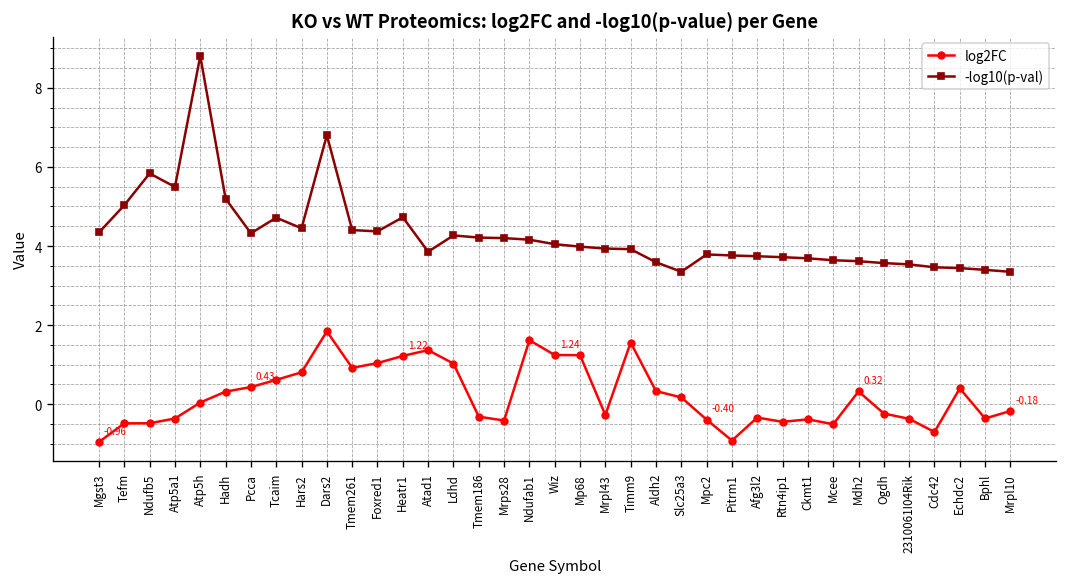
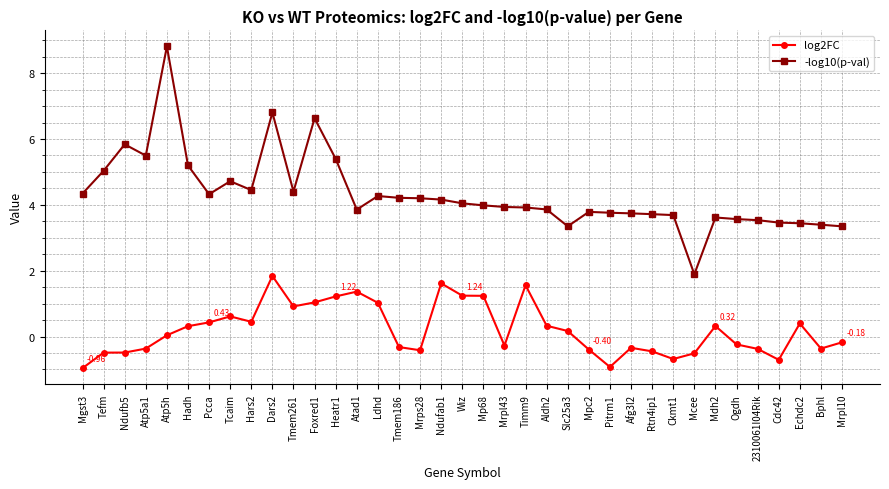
  {
    "log2FC": {
      "Ndufb5": -0.5,
      "Atp5a1": -0.4,
      "Atp5h": 0.0,
      "Hadh": 0.3,
-     "Hars2": 0.8,
+     "Hars2": 0.4,
      "Dars2": 1.8,
      "Tmem261": 0.9,
      "Foxred1": 1.0,
      "Ldhd": 1.0,
      "Tmem186": -0.3,
      "Mrps28": -0.4,
      "Ndufab1": 1.6,
      "Mrpl43": -0.3,
      "Timm9": 1.6,
      "Aldh2": 0.3,
      "Slc25a3": 0.2,
      "Pitrm1": -0.9,
      "Afg3l2": -0.3,
      "Rtn4ip1": -0.5,
-     "Ckmt1": -0.4,
+     "Ckmt1": -0.7,
      "Mcee": -0.5,
      "Ogdh": -0.2,
      "2310061I04Rik": -0.4,
      "Cdc42": -0.7,
      "Echdc2": 0.4,
      "Bphl": -0.4
    },
    "-log10(p-val)": {
      "Mgst3": 4.3,
      "Tefm": 5.0,
      "Ndufb5": 5.8,
      "Atp5a1": 5.5,
      "Atp5h": 8.8,
      "Hadh": 5.2,
      "Pcca": 4.3,
      "Tcaim": 4.7,
      "Hars2": 4.4,
      "Dars2": 6.8,
      "Tmem261": 4.4,
-     "Foxred1": 4.4,
-     "Heatr1": 4.7,
+     "Foxred1": 6.6,
+     "Heatr1": 5.4,
      "Atad1": 3.9,
      "Ldhd": 4.3,
      "Tmem186": 4.2,
      "Mrps28": 4.2,
      "Ndufab1": 4.2,
      "Wiz": 4.0,
      "Mp68": 4.0,
      "Mrpl43": 3.9,
      "Timm9": 3.9,
-     "Aldh2": 3.6,
+     "Aldh2": 3.9,
      "Slc25a3": 3.3,
      "Mpc2": 3.8,
      "Pitrm1": 3.8,
      "Afg3l2": 3.7,
      "Rtn4ip1": 3.7,
      "Ckmt1": 3.7,
-     "Mcee": 3.6,
+     "Mcee": 1.9,
      "Mdh2": 3.6,
      "Ogdh": 3.6,
      "2310061I04Rik": 3.5,
      "Cdc42": 3.5,
      "Echdc2": 3.4,
      "Bphl": 3.4,
      "Mrpl10": 3.3
    }
  }
